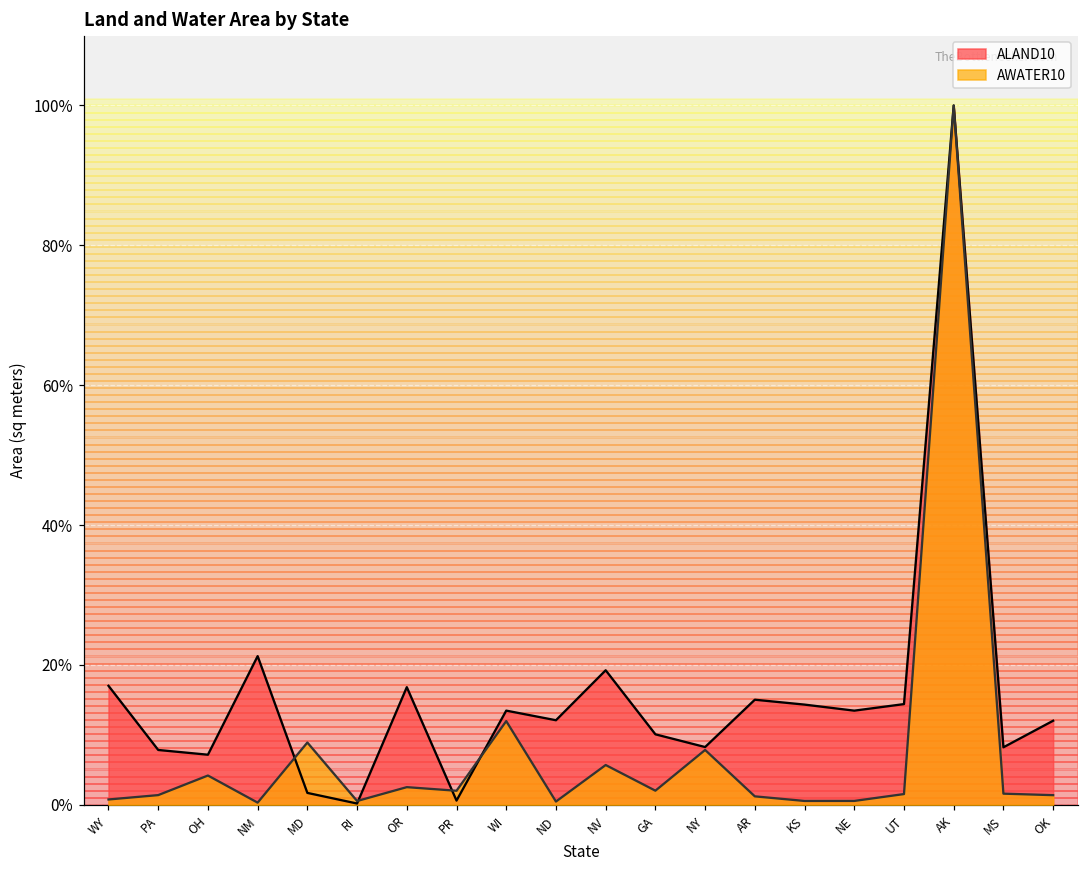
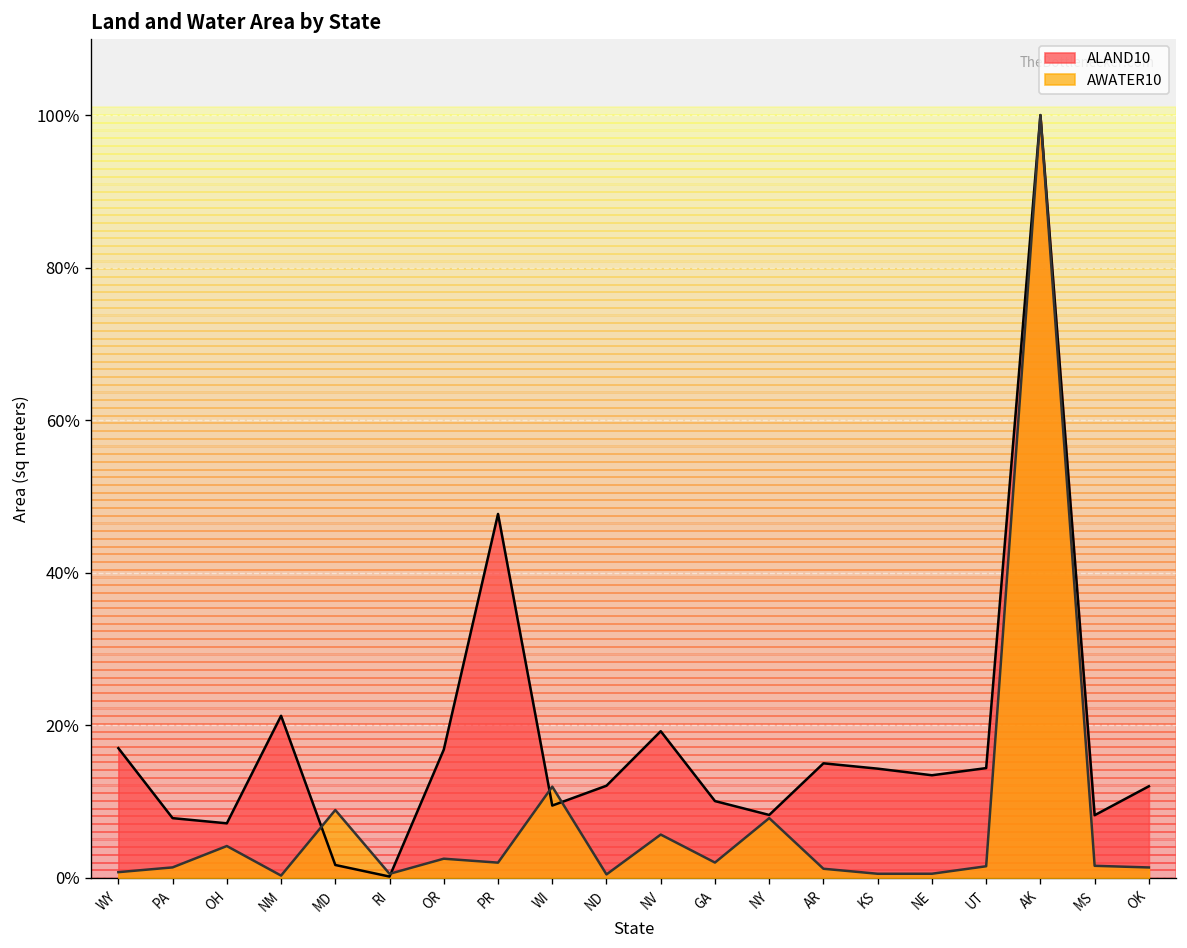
  {
    "ALAND10": {
      "WY": "17%",
      "PA": "8%",
      "OH": "7%",
      "NM": "21%",
      "MD": "2%",
      "OR": "17%",
-     "PR": "1%",
-     "WI": "13%",
+     "PR": "48%",
+     "WI": "9%",
      "ND": "12%",
      "NV": "19%",
      "GA": "10%",
      "NY": "8%",
      "AR": "15%",
      "KS": "14%",
      "NE": "13%",
      "UT": "14%",
      "MS": "8%",
      "OK": "12%"
    },
    "AWATER10": {
      "WY": "1%",
      "PA": "1%",
      "OH": "4%",
      "NM": "0%",
      "MD": "9%",
      "OR": "3%",
      "PR": "2%",
      "WI": "12%",
      "ND": "0%",
      "NV": "6%",
      "GA": "2%",
      "NY": "8%",
      "AR": "1%",
      "KS": "1%",
      "NE": "1%",
      "UT": "2%",
      "MS": "2%",
      "OK": "1%"
    }
  }
